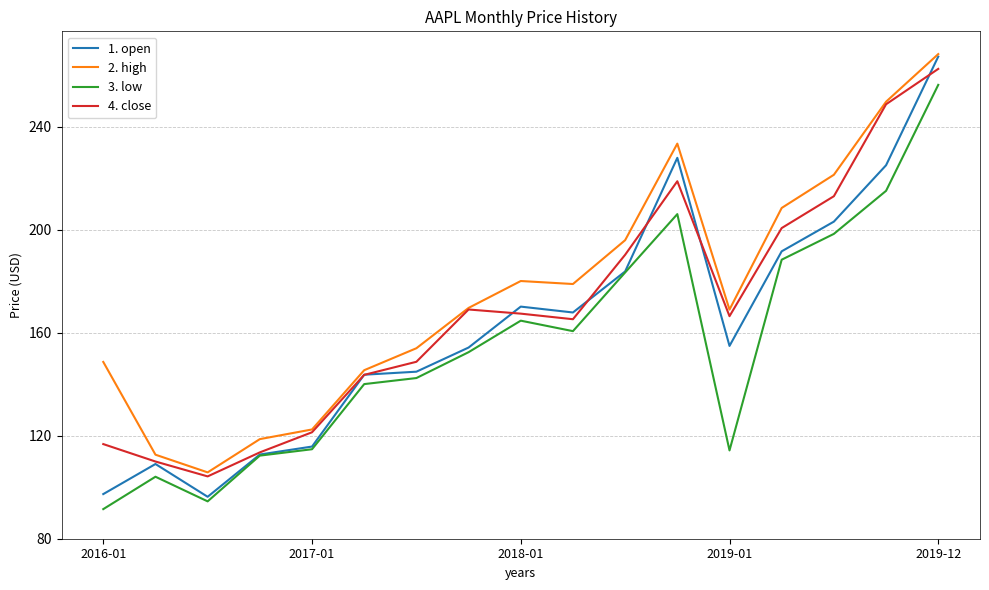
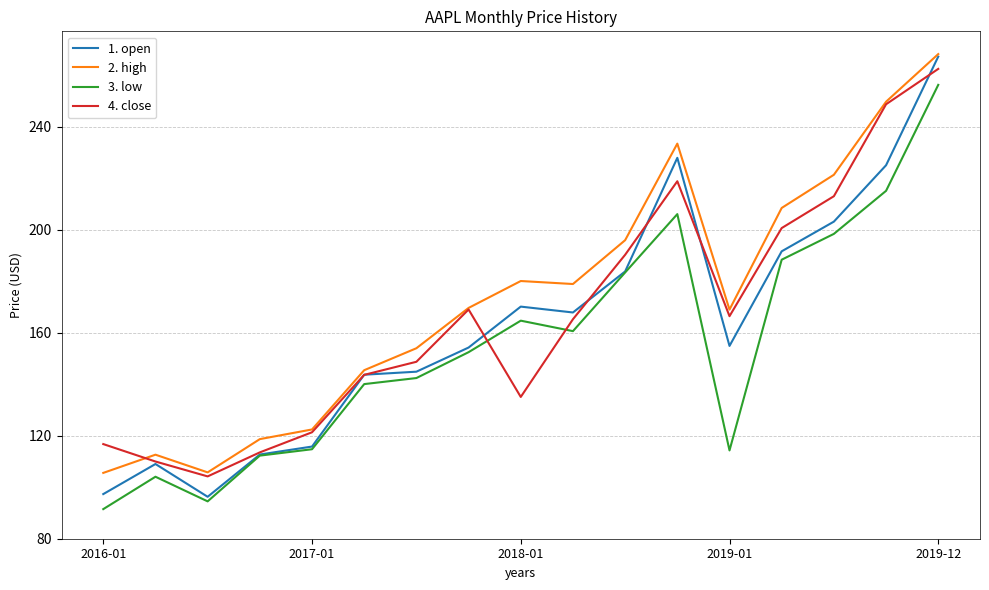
  {
    "1. open": {
      "2016-01": 97,
      "2017-01": 116,
      "2018-01": 170,
      "2019-01": 155
    },
    "2. high": {
-     "2016-01": 149,
+     "2016-01": 106,
      "2017-01": 122,
      "2018-01": 180,
      "2019-01": 169
    },
    "3. low": {
      "2016-01": 92,
      "2017-01": 115,
      "2018-01": 165,
      "2019-01": 114,
      "2019-12": 256
    },
    "4. close": {
      "2016-01": 117,
      "2017-01": 121,
-     "2018-01": 167,
+     "2018-01": 135,
      "2019-01": 166,
      "2019-12": 263
    }
  }
